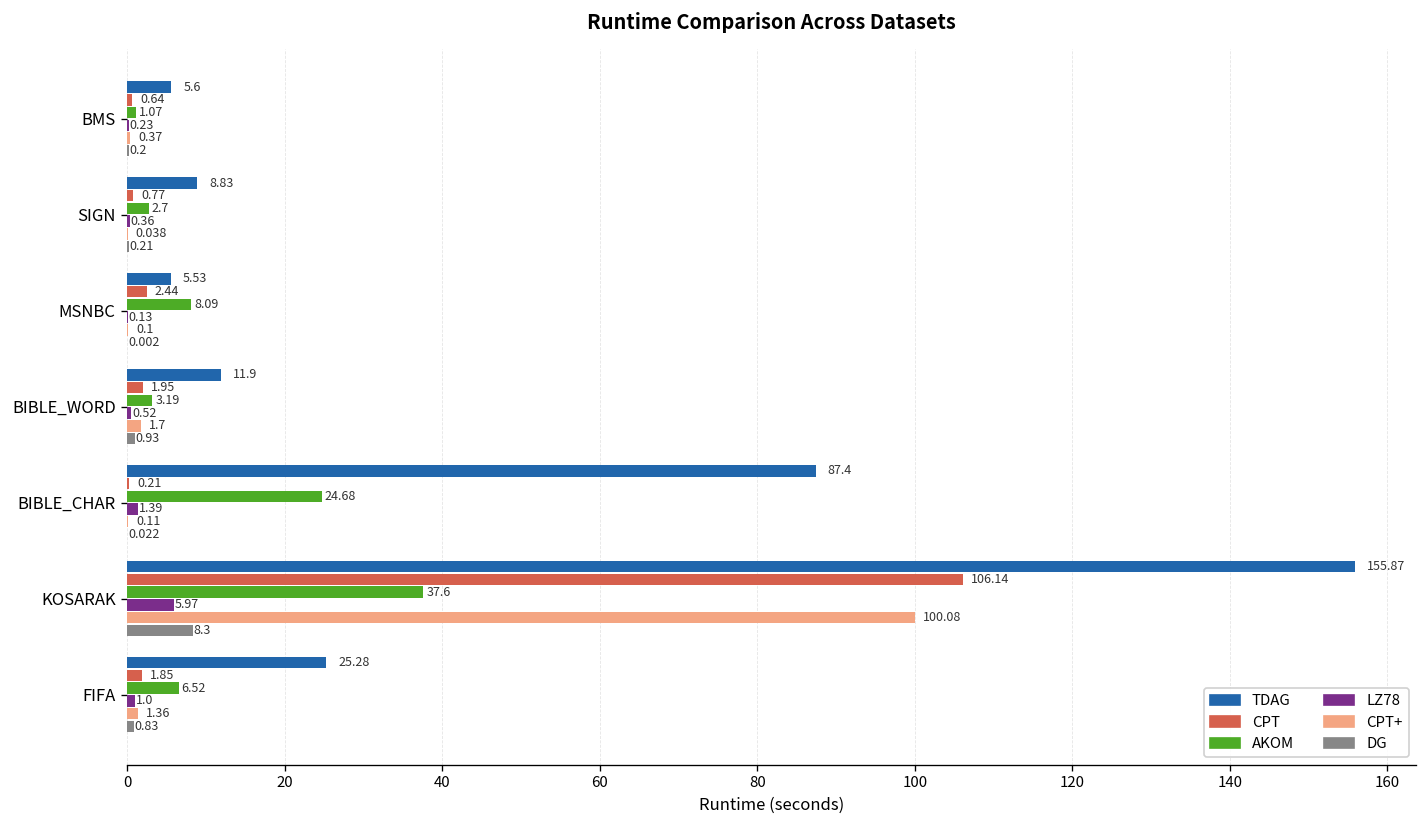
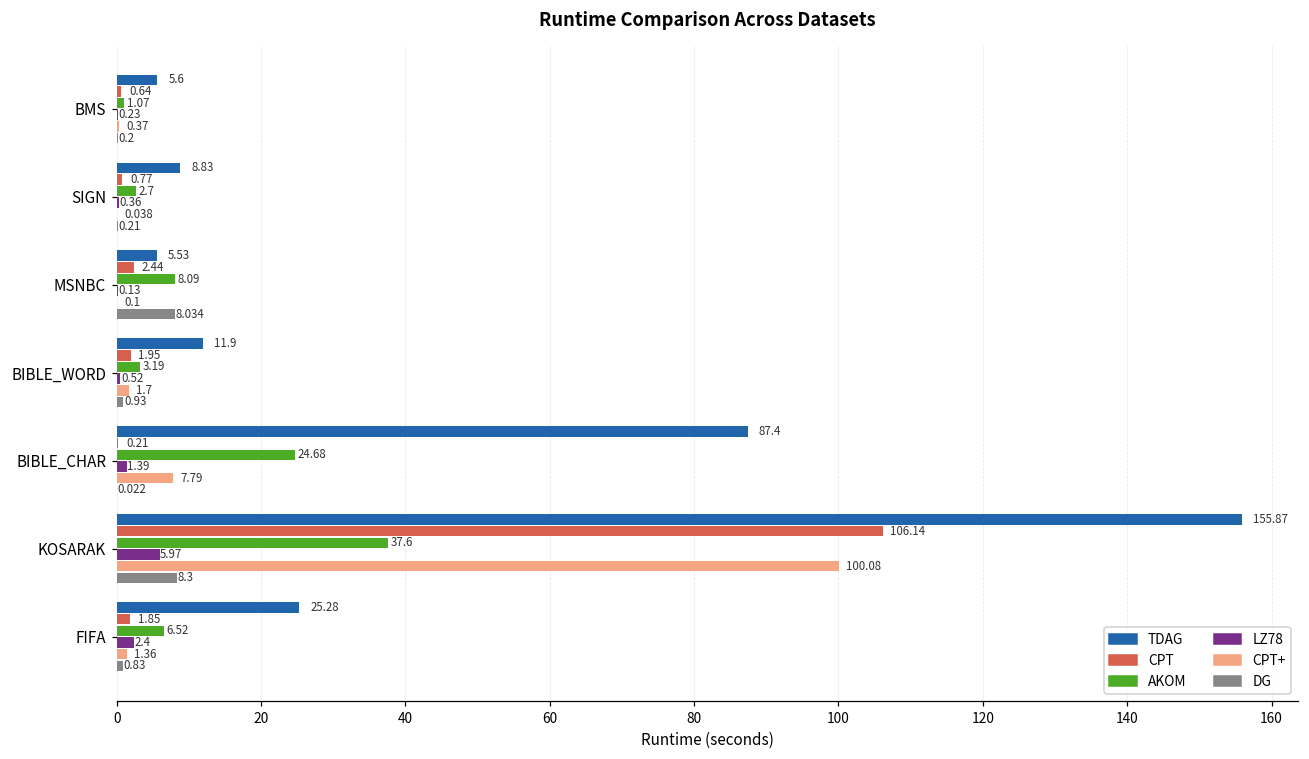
  {
    "TDAG": {
      "BMS": 5.6,
      "SIGN": 8.83,
      "MSNBC": 5.53,
      "BIBLE_WORD": 11.9,
      "BIBLE_CHAR": 87.4,
      "KOSARAK": 155.87,
      "FIFA": 25.28
    },
    "CPT": {
      "BMS": 0.64,
      "SIGN": 0.77,
      "MSNBC": 2.44,
      "BIBLE_WORD": 1.95,
      "BIBLE_CHAR": 0.21,
      "KOSARAK": 106.14,
      "FIFA": 1.85
    },
    "AKOM": {
      "BMS": 1.07,
      "SIGN": 2.7,
      "MSNBC": 8.09,
      "BIBLE_WORD": 3.19,
      "BIBLE_CHAR": 24.68,
      "KOSARAK": 37.6,
      "FIFA": 6.52
    },
    "LZ78": {
      "BMS": 0.23,
      "SIGN": 0.36,
      "MSNBC": 0.13,
      "BIBLE_WORD": 0.52,
      "BIBLE_CHAR": 1.39,
      "KOSARAK": 5.97,
-     "FIFA": 1.0
+     "FIFA": 2.4
    },
    "CPT+": {
      "BMS": 0.37,
      "SIGN": 0.038,
      "MSNBC": 0.1,
      "BIBLE_WORD": 1.7,
-     "BIBLE_CHAR": 0.11,
+     "BIBLE_CHAR": 7.79,
      "KOSARAK": 100.08,
      "FIFA": 1.36
    },
    "DG": {
      "BMS": 0.2,
      "SIGN": 0.21,
-     "MSNBC": 0.002,
+     "MSNBC": 8.034,
      "BIBLE_WORD": 0.93,
      "BIBLE_CHAR": 0.022,
      "KOSARAK": 8.3,
      "FIFA": 0.83
    }
  }
